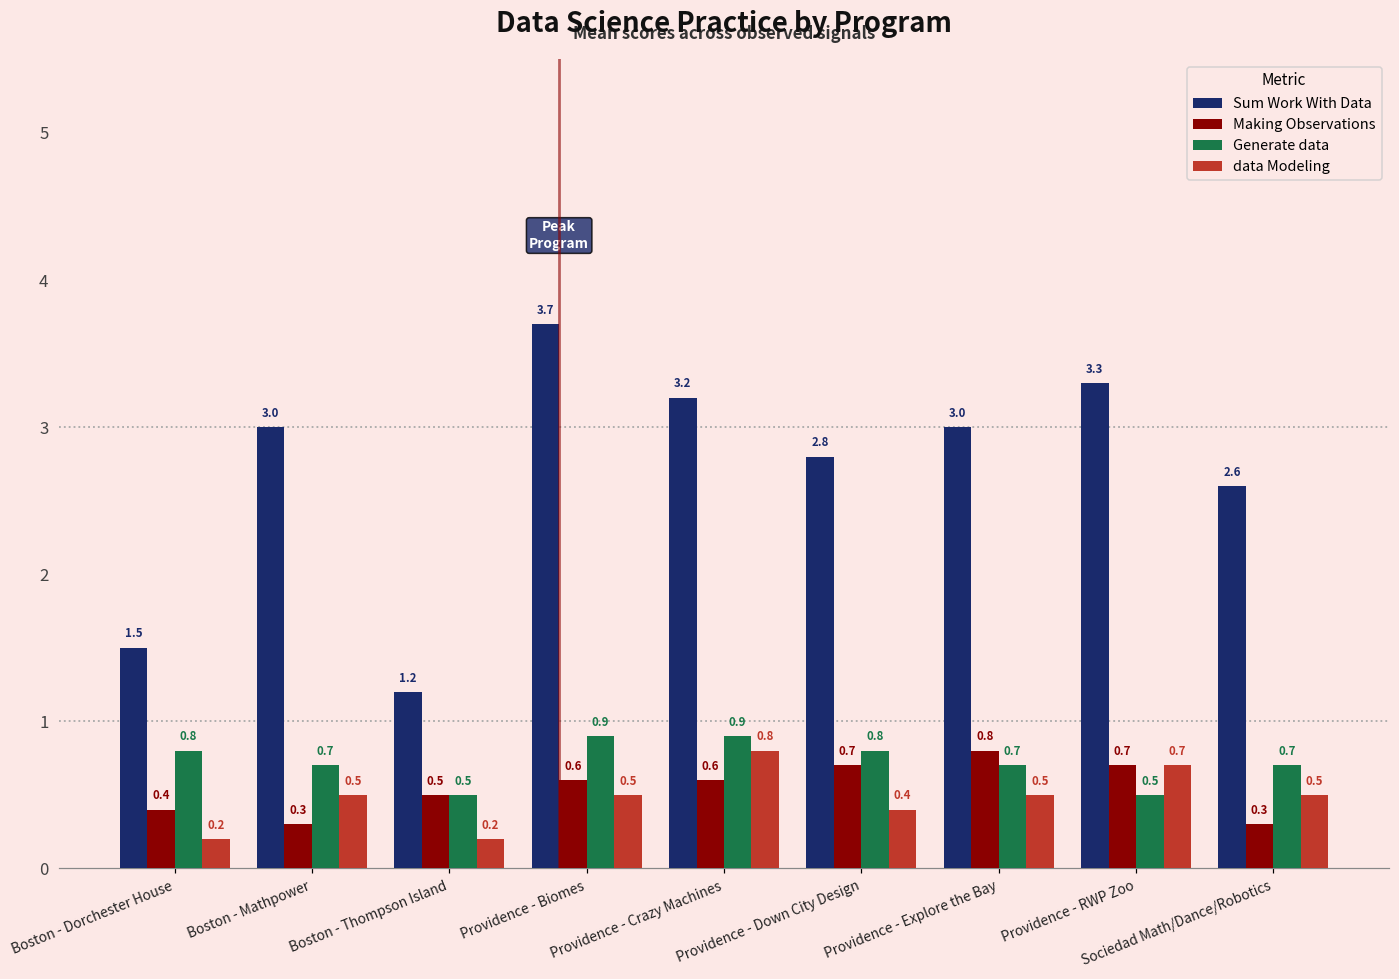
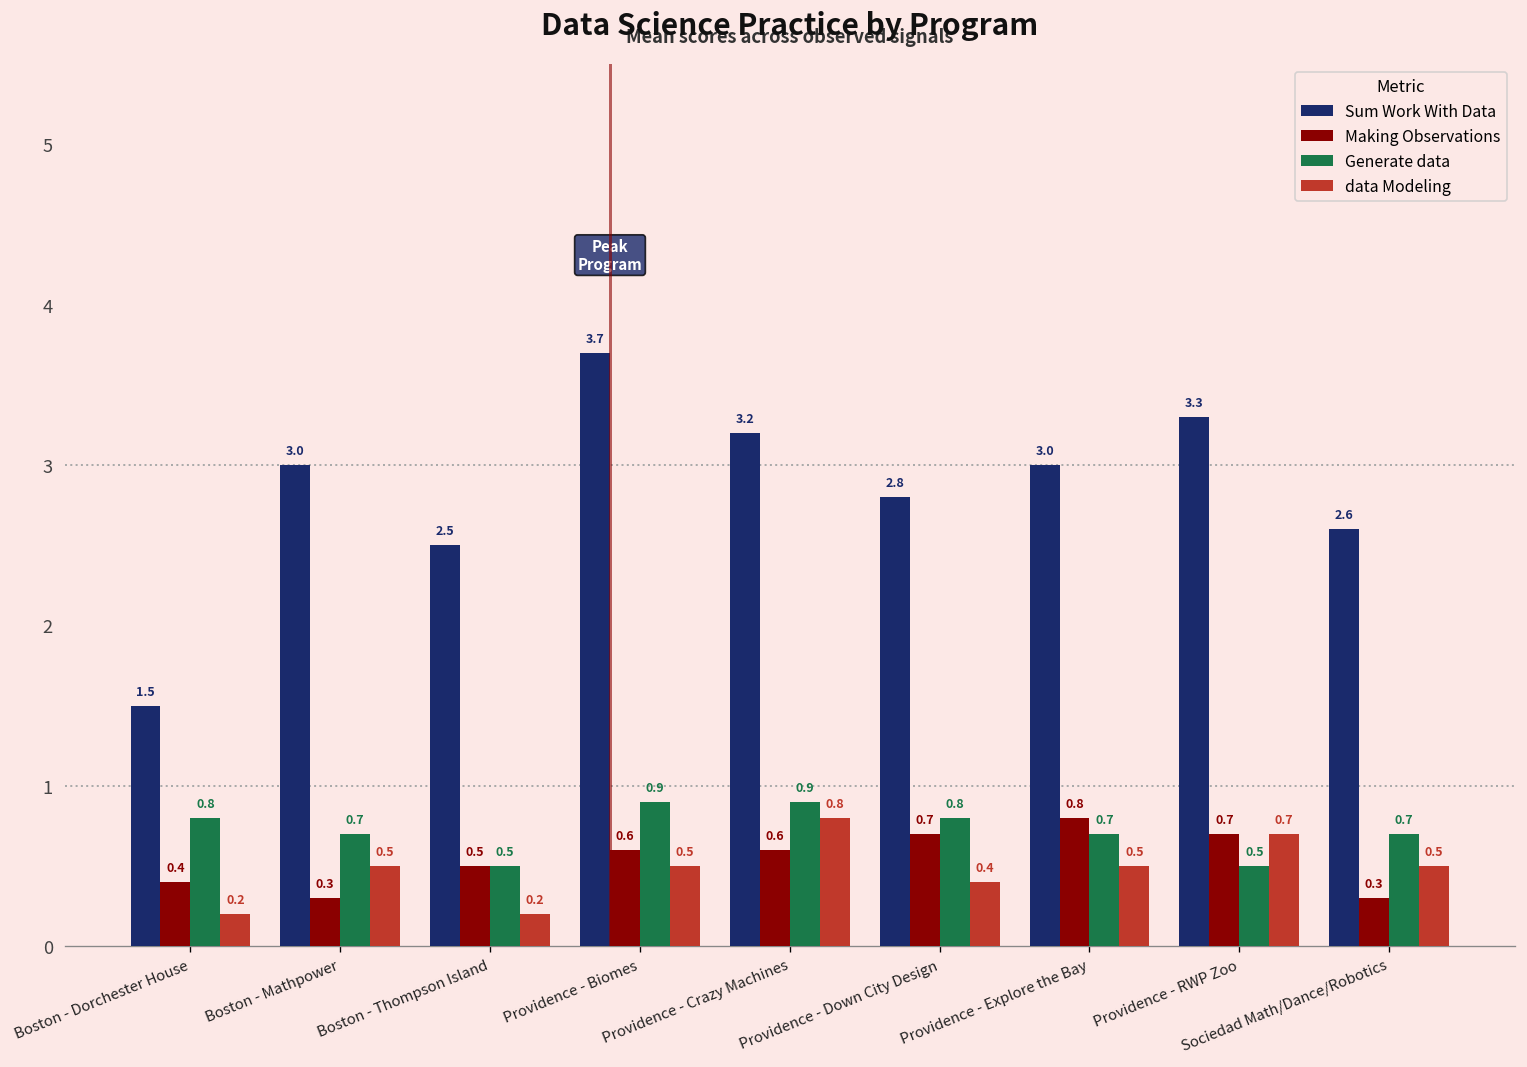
  {
    "Sum Work With Data": {
      "Boston - Dorchester House": 1.5,
      "Boston - Mathpower": 3.0,
-     "Boston - Thompson Island": 1.2,
+     "Boston - Thompson Island": 2.5,
      "Providence - Biomes": 3.7,
      "Providence - Crazy Machines": 3.2,
      "Providence - Down City Design": 2.8,
      "Providence - Explore the Bay": 3.0,
      "Providence - RWP Zoo": 3.3,
      "Sociedad Math/Dance/Robotics": 2.6
    },
    "Making Observations": {
      "Boston - Dorchester House": 0.4,
      "Boston - Mathpower": 0.3,
      "Boston - Thompson Island": 0.5,
      "Providence - Biomes": 0.6,
      "Providence - Crazy Machines": 0.6,
      "Providence - Down City Design": 0.7,
      "Providence - Explore the Bay": 0.8,
      "Providence - RWP Zoo": 0.7,
      "Sociedad Math/Dance/Robotics": 0.3
    },
    "Generate data": {
      "Boston - Dorchester House": 0.8,
      "Boston - Mathpower": 0.7,
      "Boston - Thompson Island": 0.5,
      "Providence - Biomes": 0.9,
      "Providence - Crazy Machines": 0.9,
      "Providence - Down City Design": 0.8,
      "Providence - Explore the Bay": 0.7,
      "Providence - RWP Zoo": 0.5,
      "Sociedad Math/Dance/Robotics": 0.7
    },
    "data Modeling": {
      "Boston - Dorchester House": 0.2,
      "Boston - Mathpower": 0.5,
      "Boston - Thompson Island": 0.2,
      "Providence - Biomes": 0.5,
      "Providence - Crazy Machines": 0.8,
      "Providence - Down City Design": 0.4,
      "Providence - Explore the Bay": 0.5,
      "Providence - RWP Zoo": 0.7,
      "Sociedad Math/Dance/Robotics": 0.5
    }
  }
